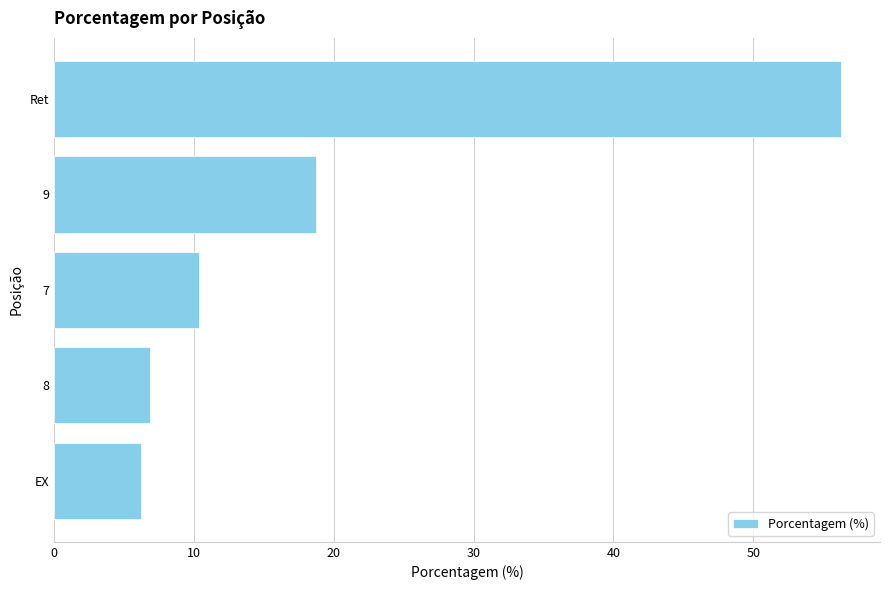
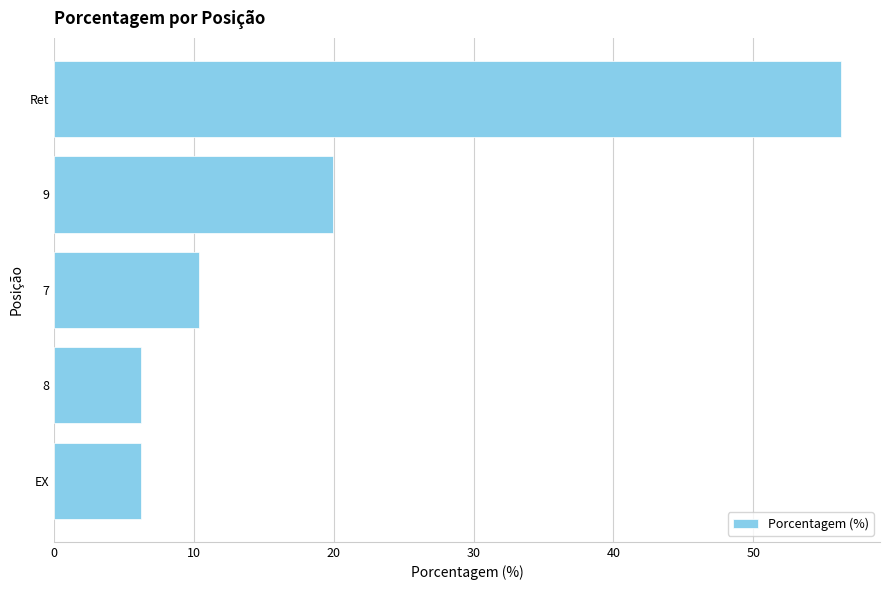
  {
    "Ret": 56.3,
-   "9": 18.8,
+   "9": 19.9,
    "7": 10.4,
-   "8": 6.9,
+   "8": 6.3,
    "EX": 6.3
  }
